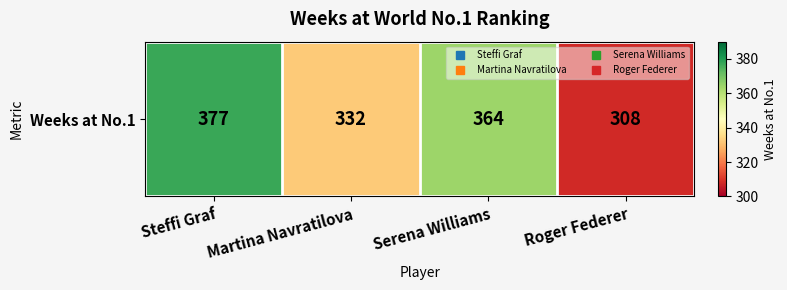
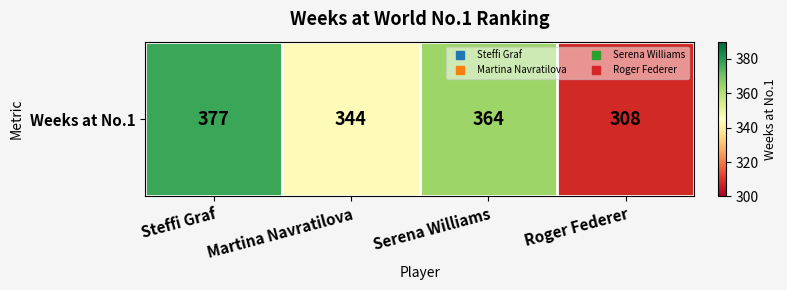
  {
    "Weeks at No.1": {
      "Steffi Graf": 377,
-     "Martina Navratilova": 332,
+     "Martina Navratilova": 344,
      "Serena Williams": 364,
      "Roger Federer": 308
    }
  }
